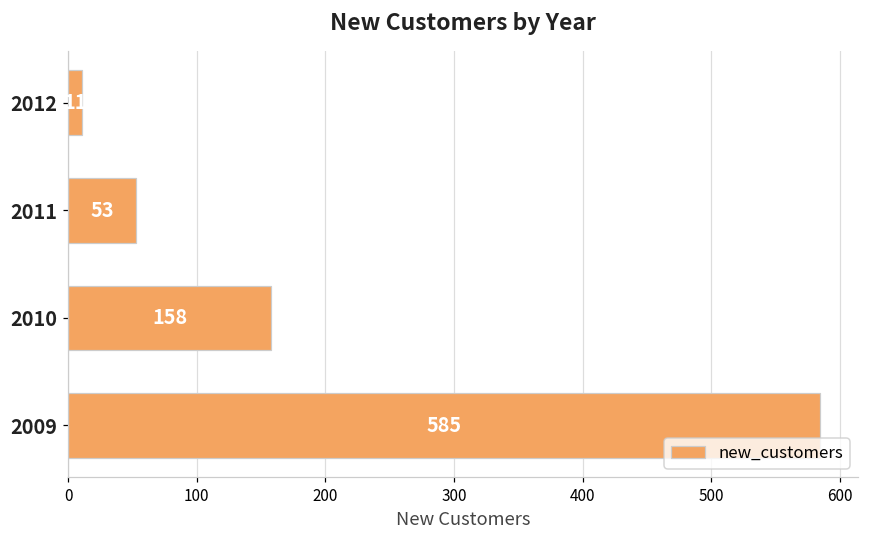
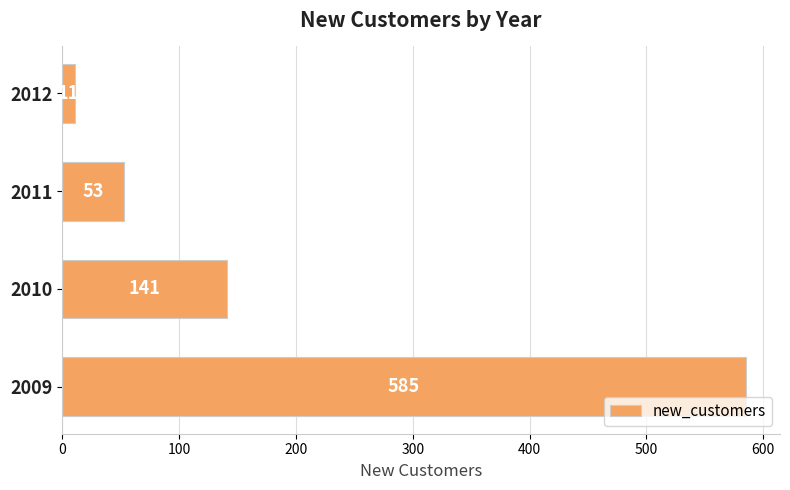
  {
    "2011": 53,
-   "2010": 158,
+   "2010": 141,
    "2009": 585
  }
